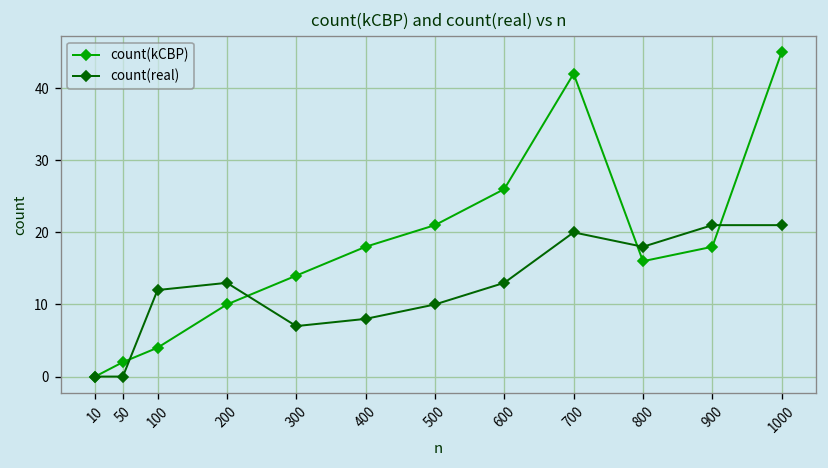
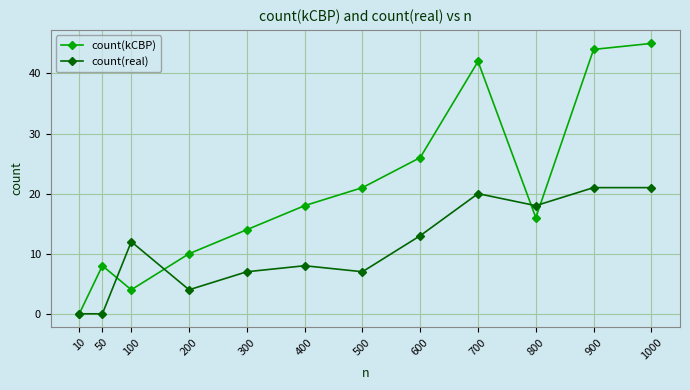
  {
    "count(kCBP)": {
-     "50": 2,
+     "50": 8,
      "100": 4,
      "200": 10,
      "300": 14,
      "400": 18,
      "500": 21,
      "600": 26,
      "700": 42,
      "800": 16,
-     "900": 18,
+     "900": 44,
      "1000": 45
    },
    "count(real)": {
      "50": 0,
      "100": 12,
-     "200": 13,
+     "200": 4,
      "300": 7,
      "400": 8,
-     "500": 10,
+     "500": 7,
      "600": 13,
      "700": 20,
      "800": 18,
      "900": 21,
      "1000": 21
    }
  }
